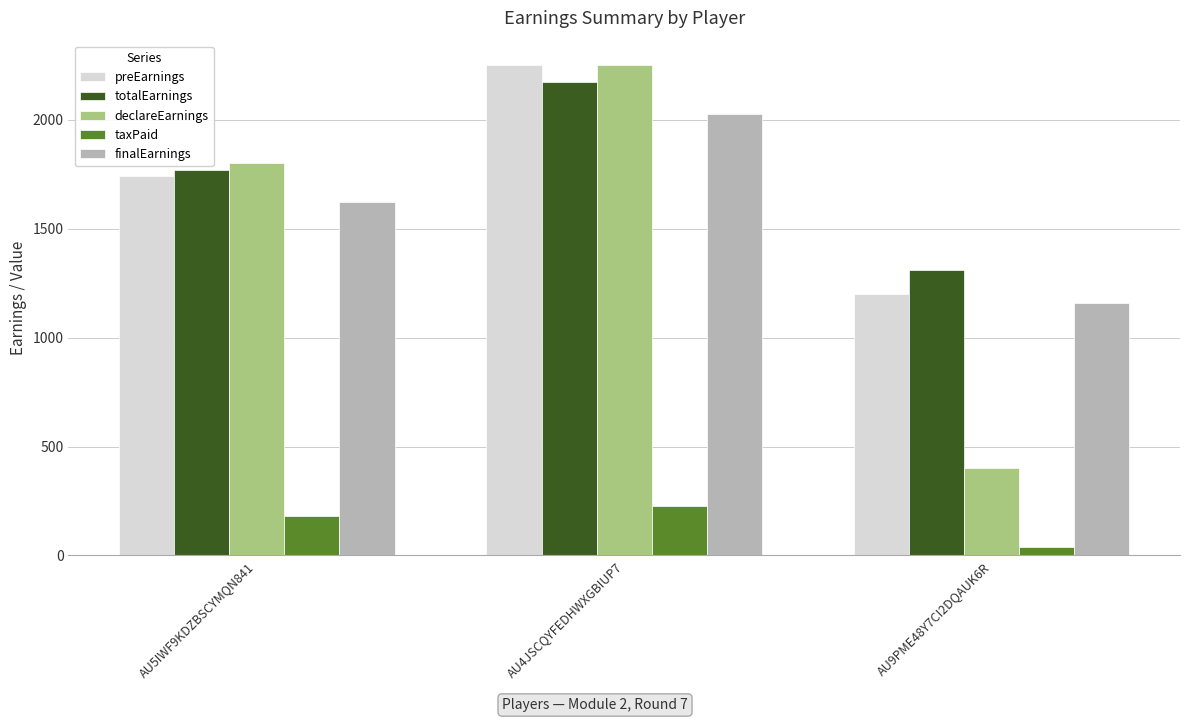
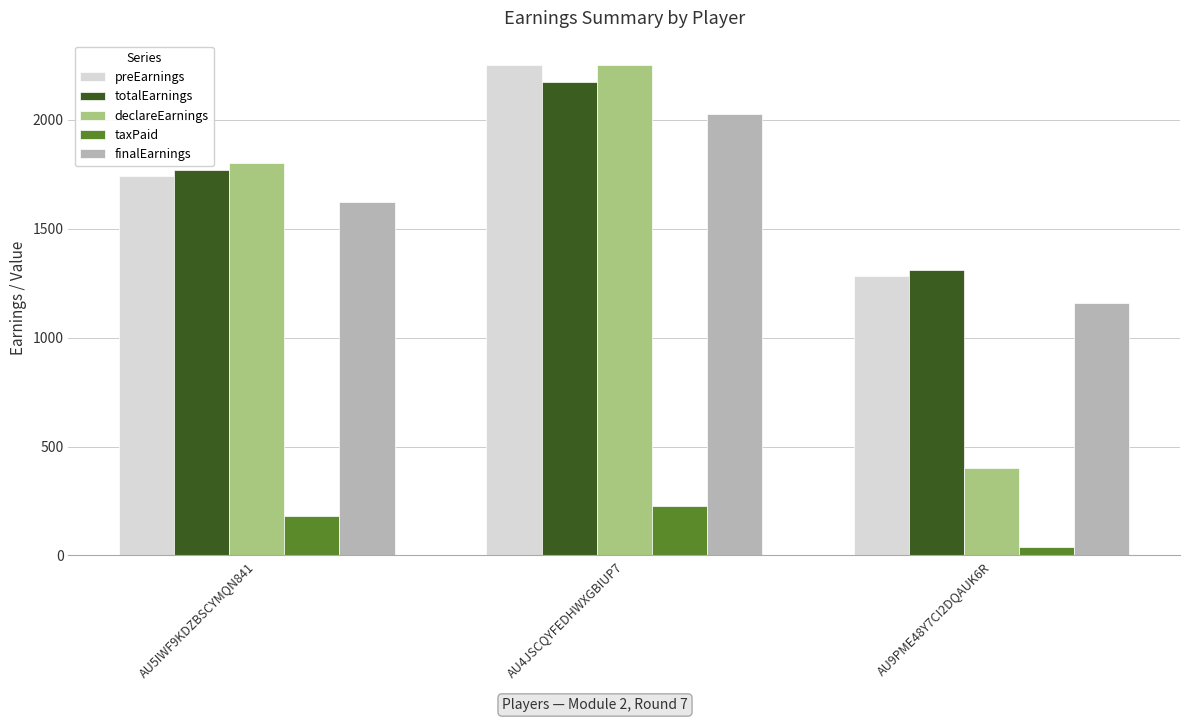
  {
    "preEarnings": {
      "AU5IWF9KDZBSCYMQN841": 1740,
      "AU4JSCQYFEDHWXGBIUP7": 2250,
-     "AU9PME48Y7CI2DQAUK6R": 1200
+     "AU9PME48Y7CI2DQAUK6R": 1280
    }
  }
